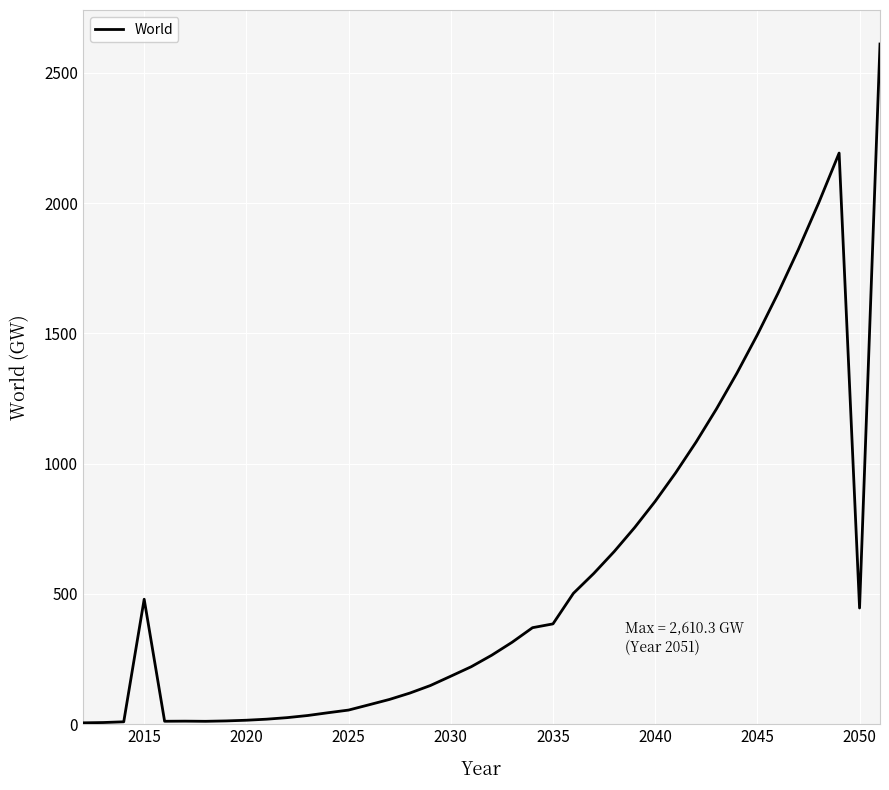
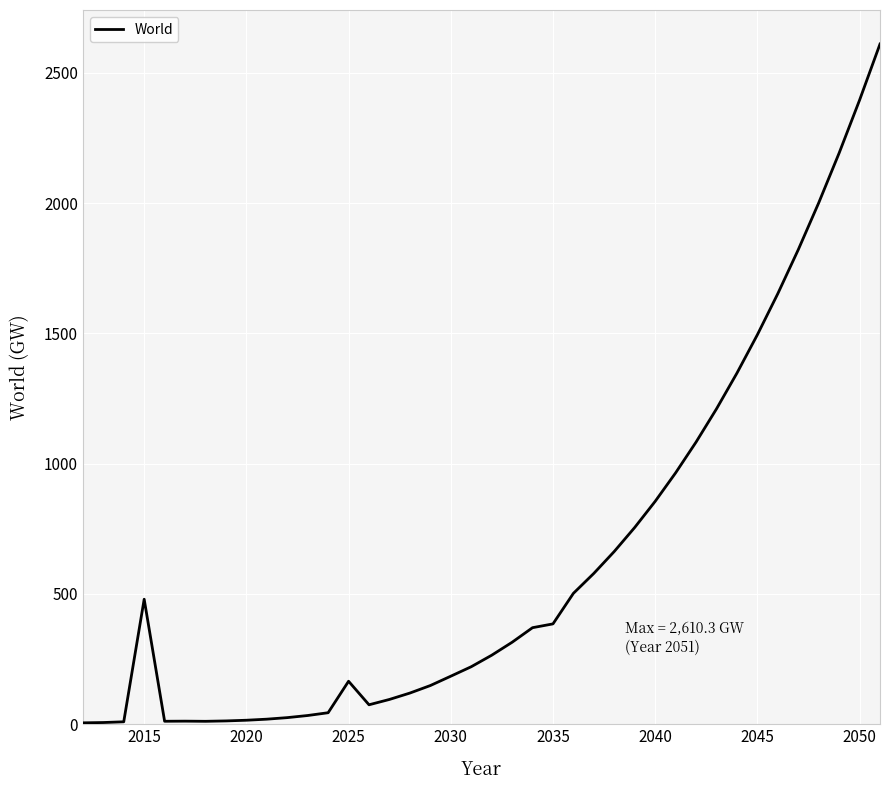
  {
    "2015": 480,
    "2020": 10,
-   "2025": 50,
+   "2025": 160,
    "2030": 180,
    "2035": 380,
    "2040": 860,
    "2045": 1490,
-   "2050": 450
+   "2050": 2390
  }
